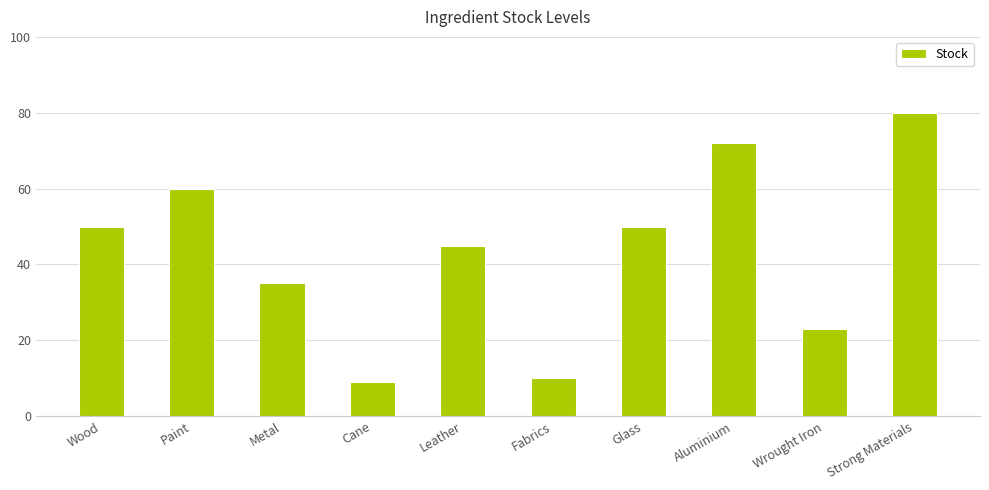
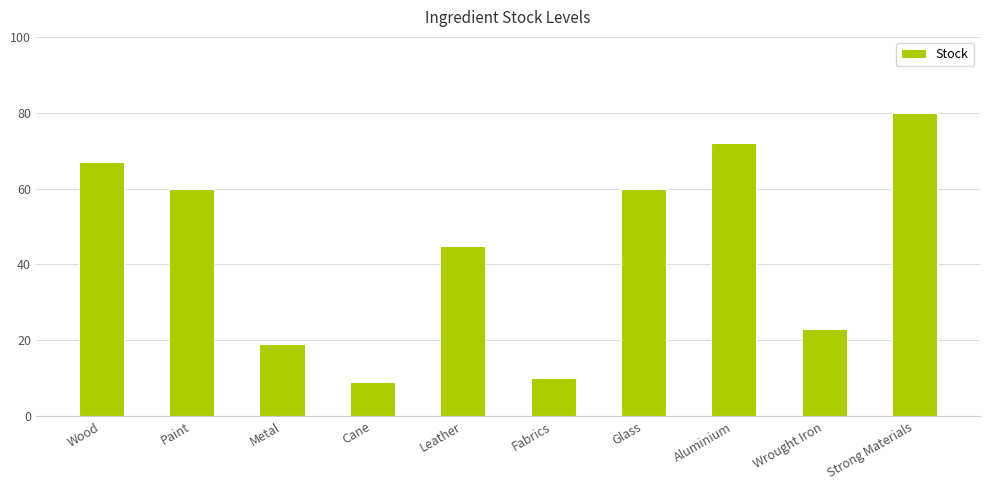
  {
-   "Wood": 50,
+   "Wood": 67,
    "Paint": 60,
-   "Metal": 35,
+   "Metal": 19,
    "Cane": 9,
    "Leather": 45,
    "Fabrics": 10,
-   "Glass": 50,
+   "Glass": 60,
    "Aluminium": 72,
    "Wrought Iron": 23,
    "Strong Materials": 80
  }
